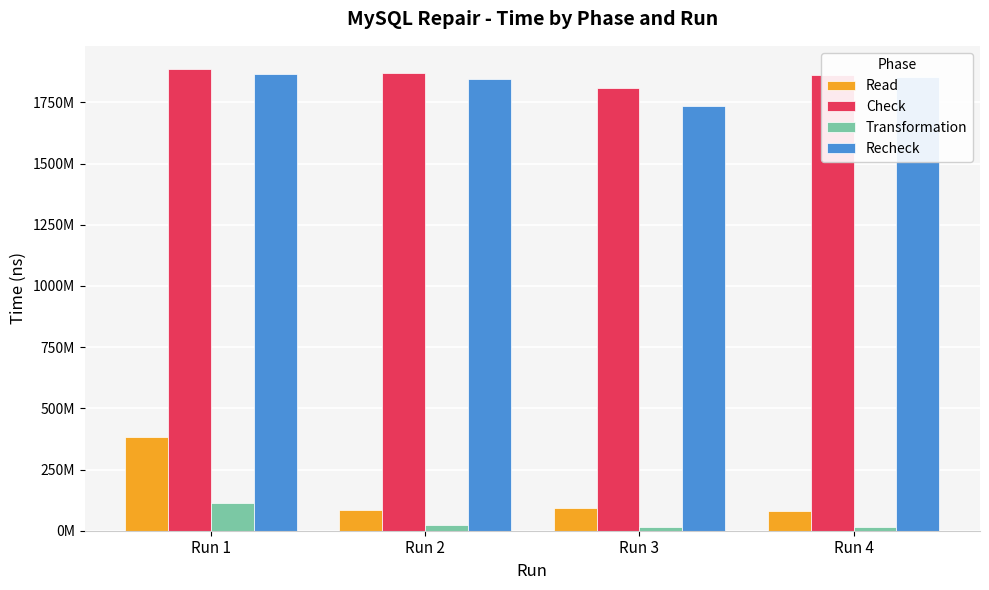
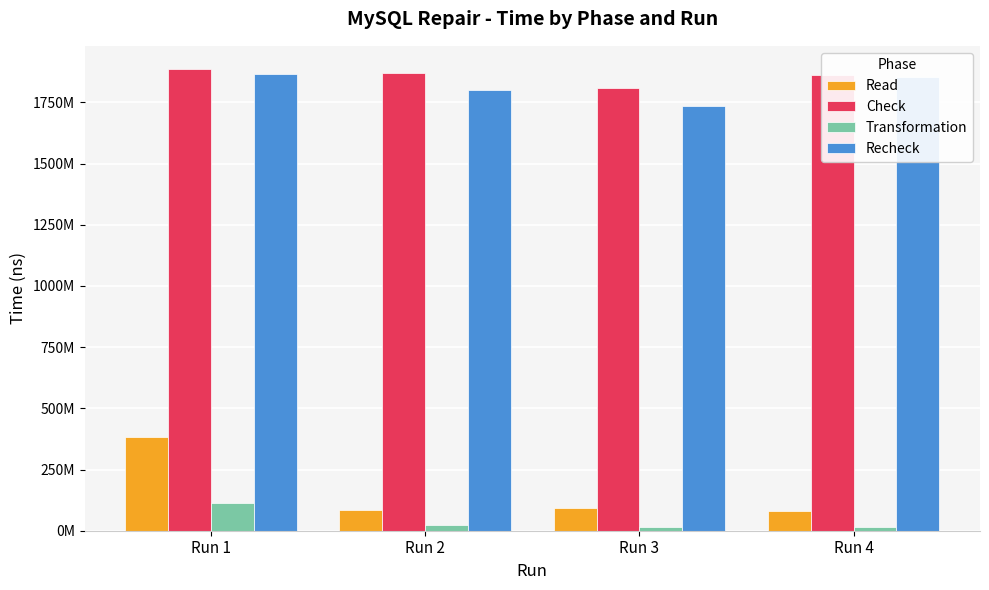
  {
    "Read": {
      "Run 1": 380000000,
      "Run 2": 80000000,
      "Run 3": 90000000,
      "Run 4": 80000000
    },
    "Check": {
      "Run 1": 1890000000,
      "Run 2": 1870000000,
      "Run 3": 1810000000
    },
    "Transformation": {
      "Run 1": 120000000,
      "Run 2": 20000000,
      "Run 3": 10000000,
      "Run 4": 10000000
    },
    "Recheck": {
      "Run 1": 1870000000,
-     "Run 2": 1850000000,
+     "Run 2": 1800000000,
      "Run 3": 1740000000
    }
  }
